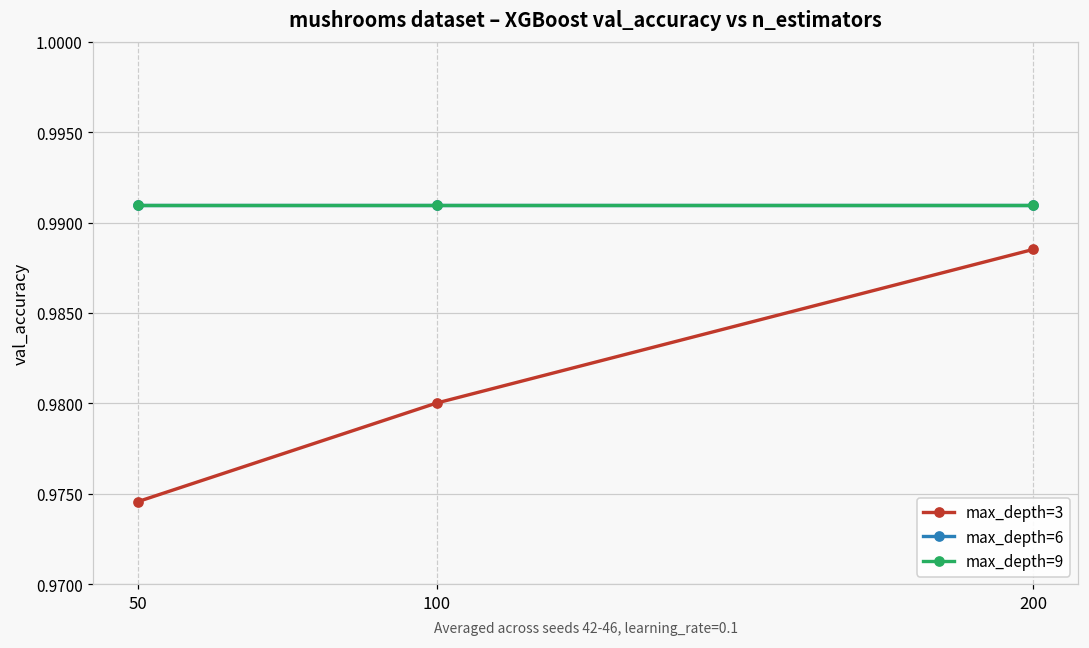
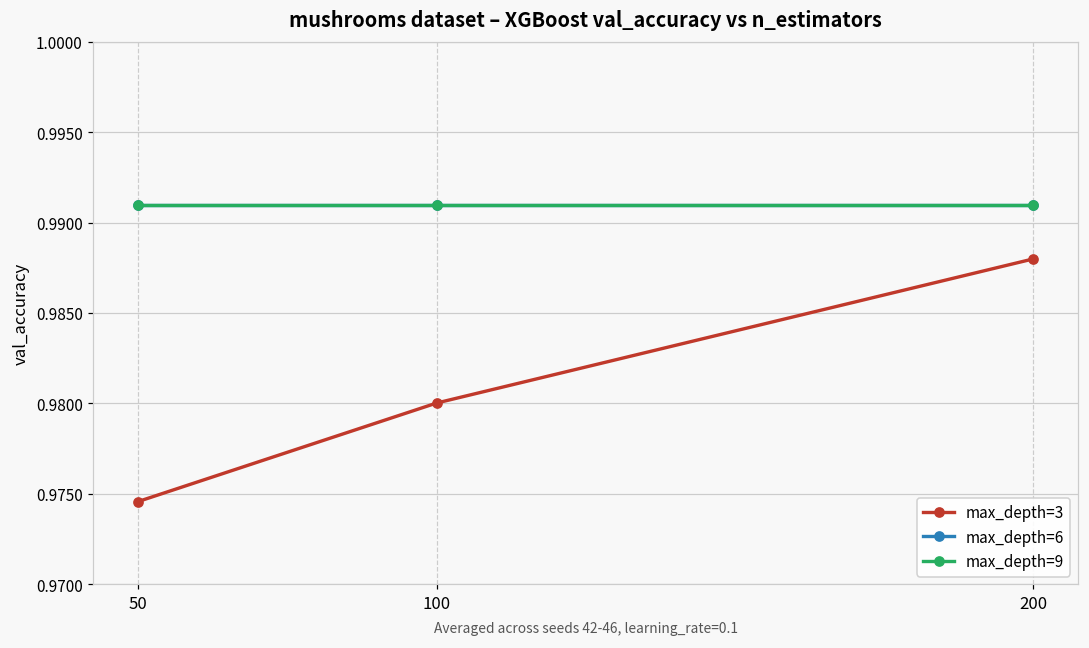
  {
    "max_depth=3": {
      "50": 0.9746,
      "100": 0.9800,
-     "200": 0.9885
+     "200": 0.9880
    },
    "max_depth=9": {
      "50": 0.9910,
      "100": 0.9910,
      "200": 0.9910
    }
  }
